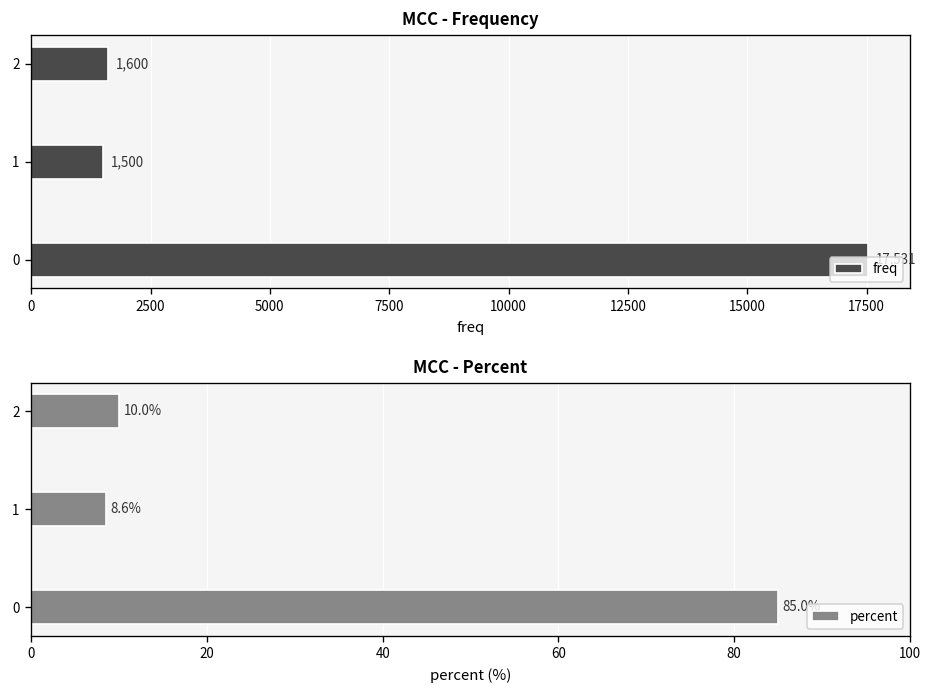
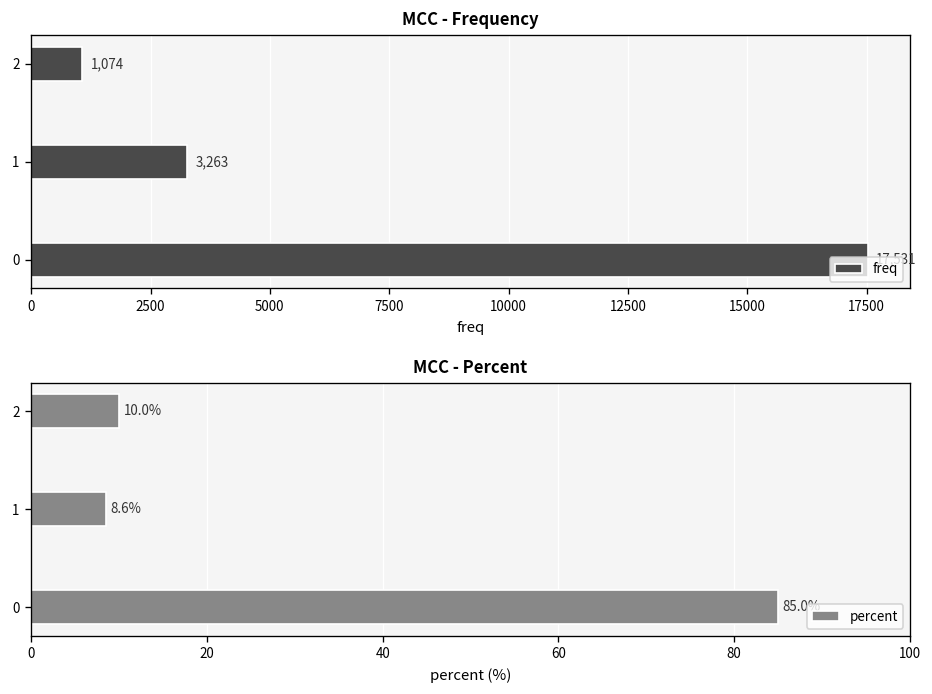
  {
    "MCC - Frequency": {
-     "2": "1,600",
-     "1": "1,500"
+     "2": "1,074",
+     "1": "3,263"
    },
    "MCC - Percent": {
      "2": "10.0%",
      "1": "8.6%"
    }
  }
